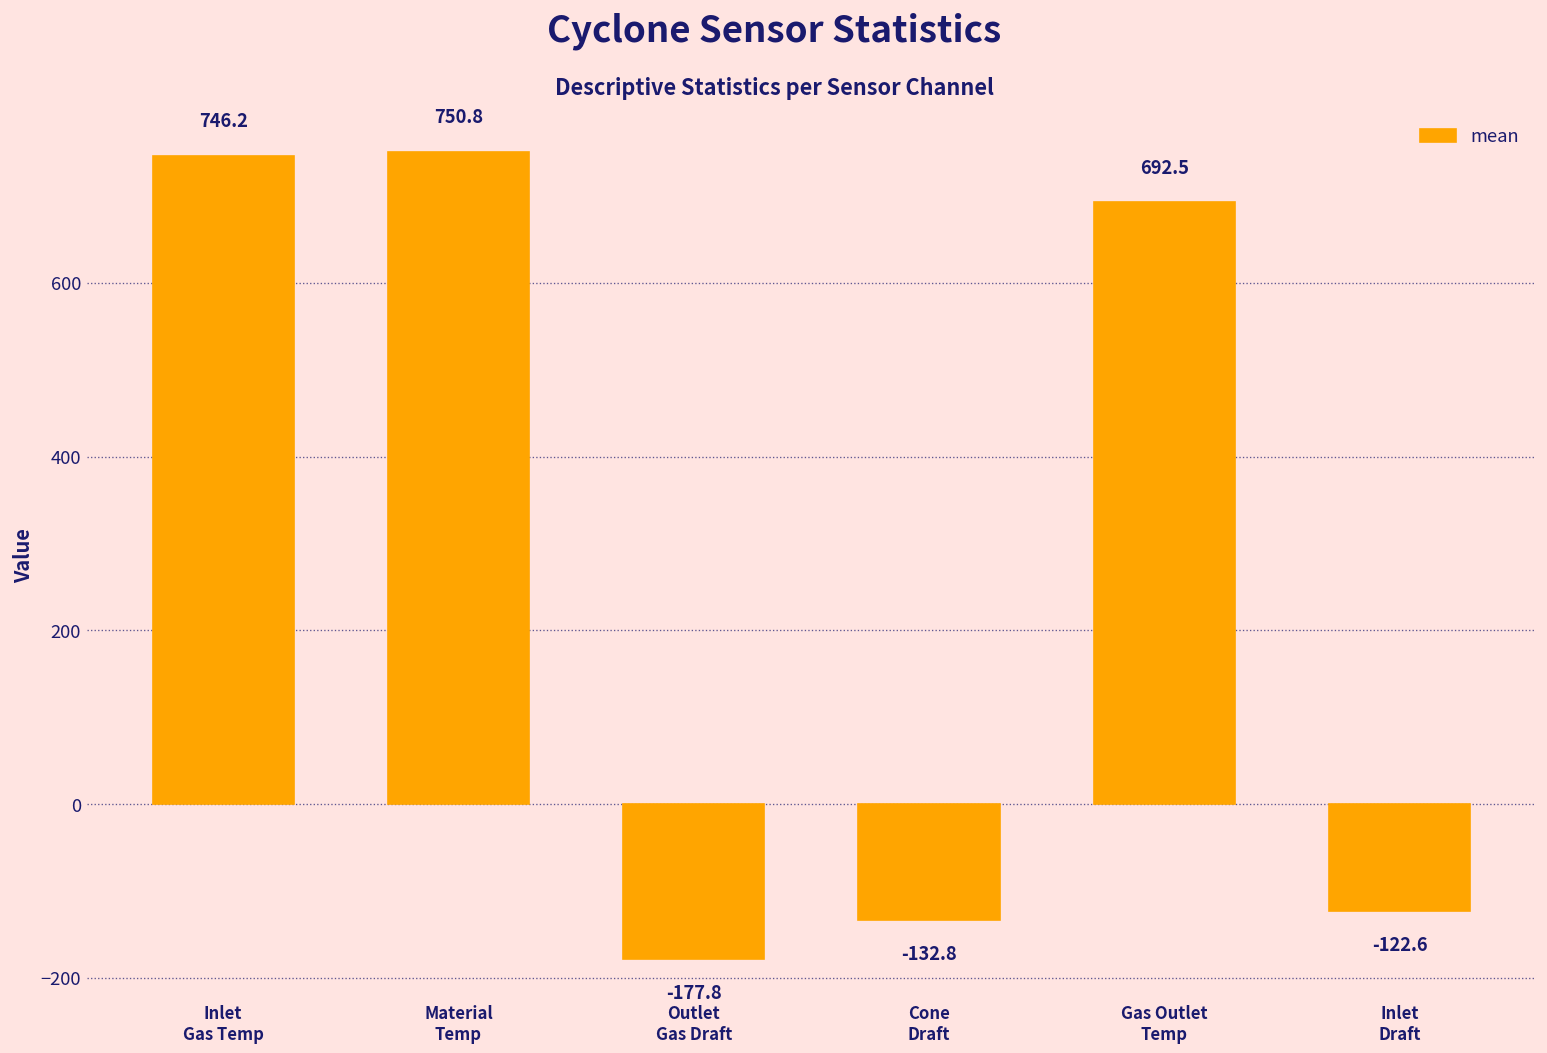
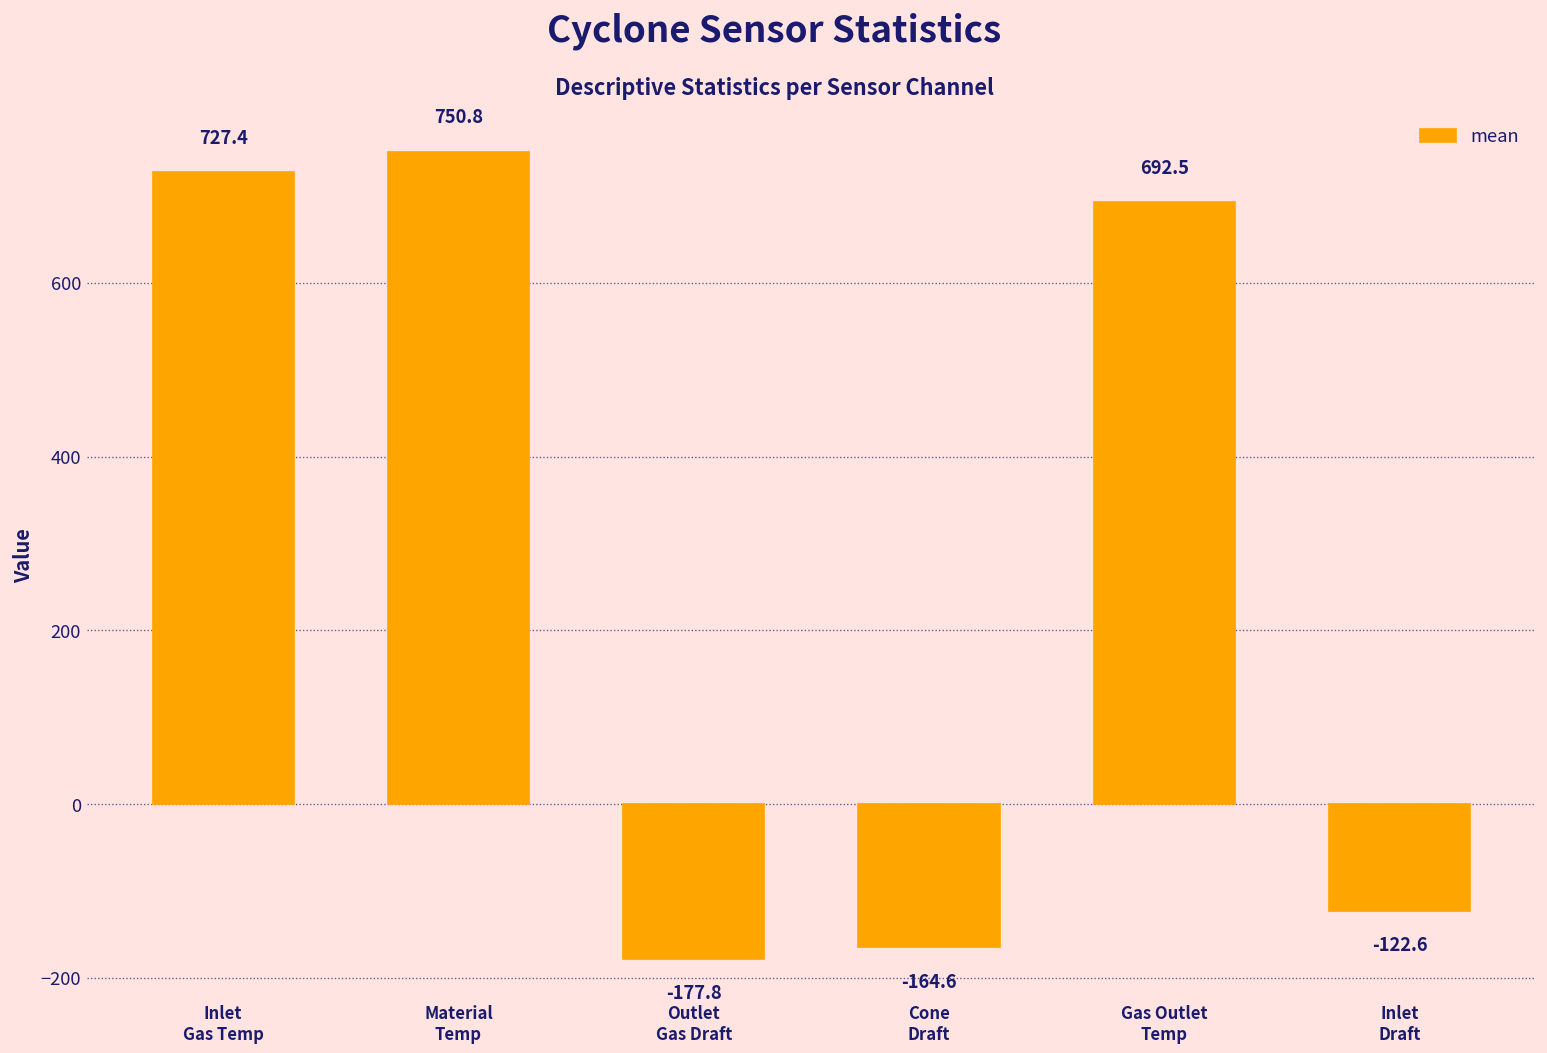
  {
-   "Inlet Gas Temp": 746.2,
+   "Inlet Gas Temp": 727.4,
    "Material Temp": 750.8,
    "Outlet Gas Draft": -177.8,
-   "Cone Draft": -132.8,
+   "Cone Draft": -164.6,
    "Gas Outlet Temp": 692.5,
    "Inlet Draft": -122.6
  }
